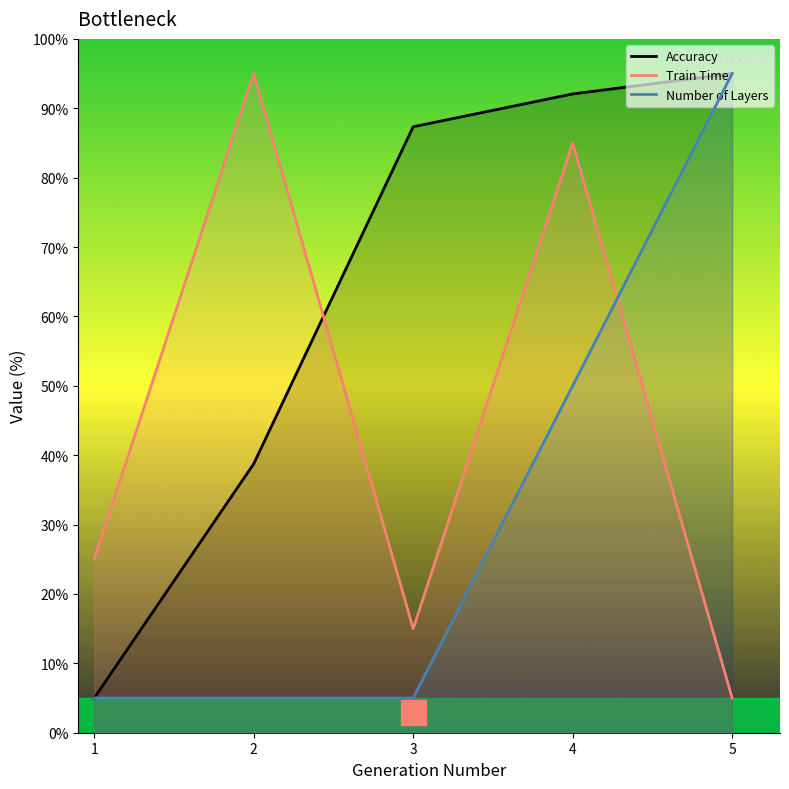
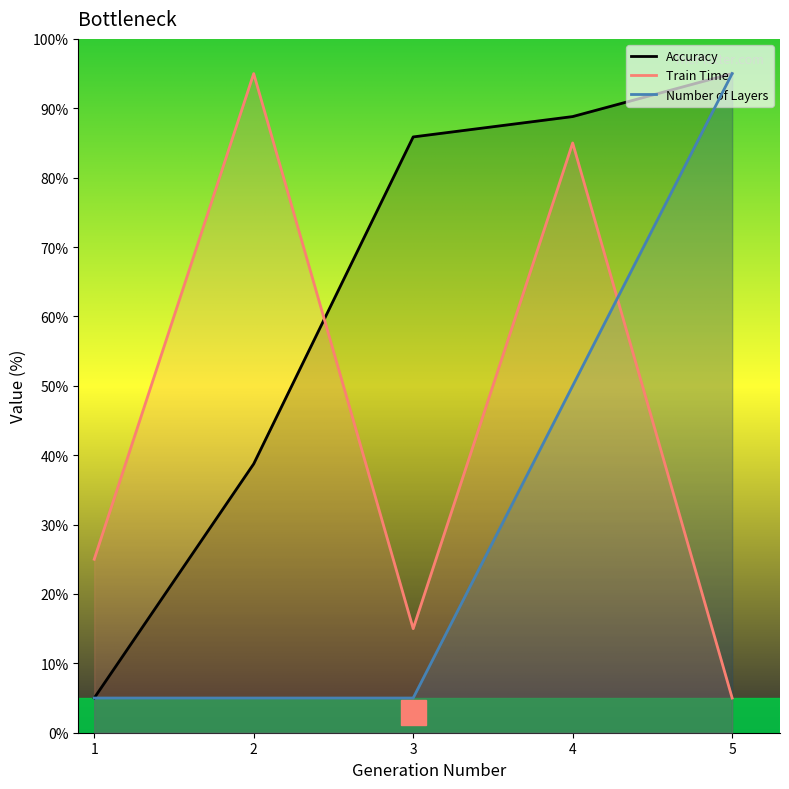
  {
    "Accuracy": {
      "2": "39%",
-     "3": "87%",
-     "4": "92%"
+     "3": "86%",
+     "4": "89%"
    }
  }
